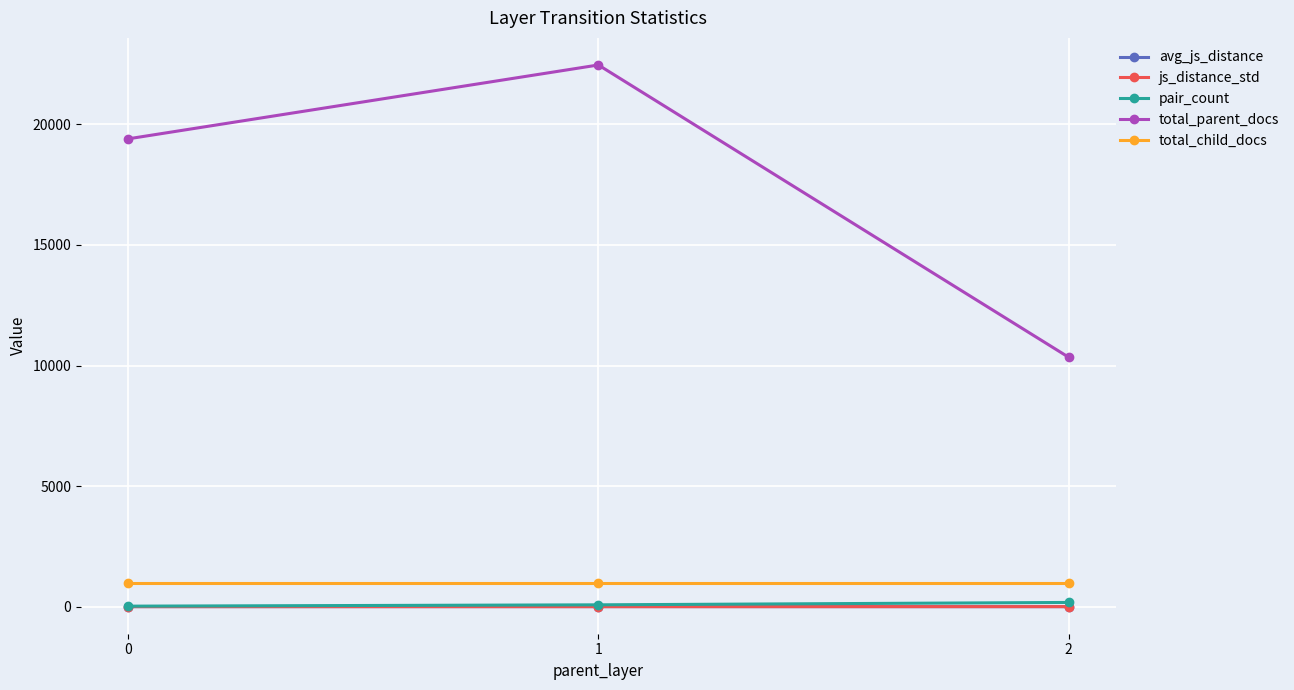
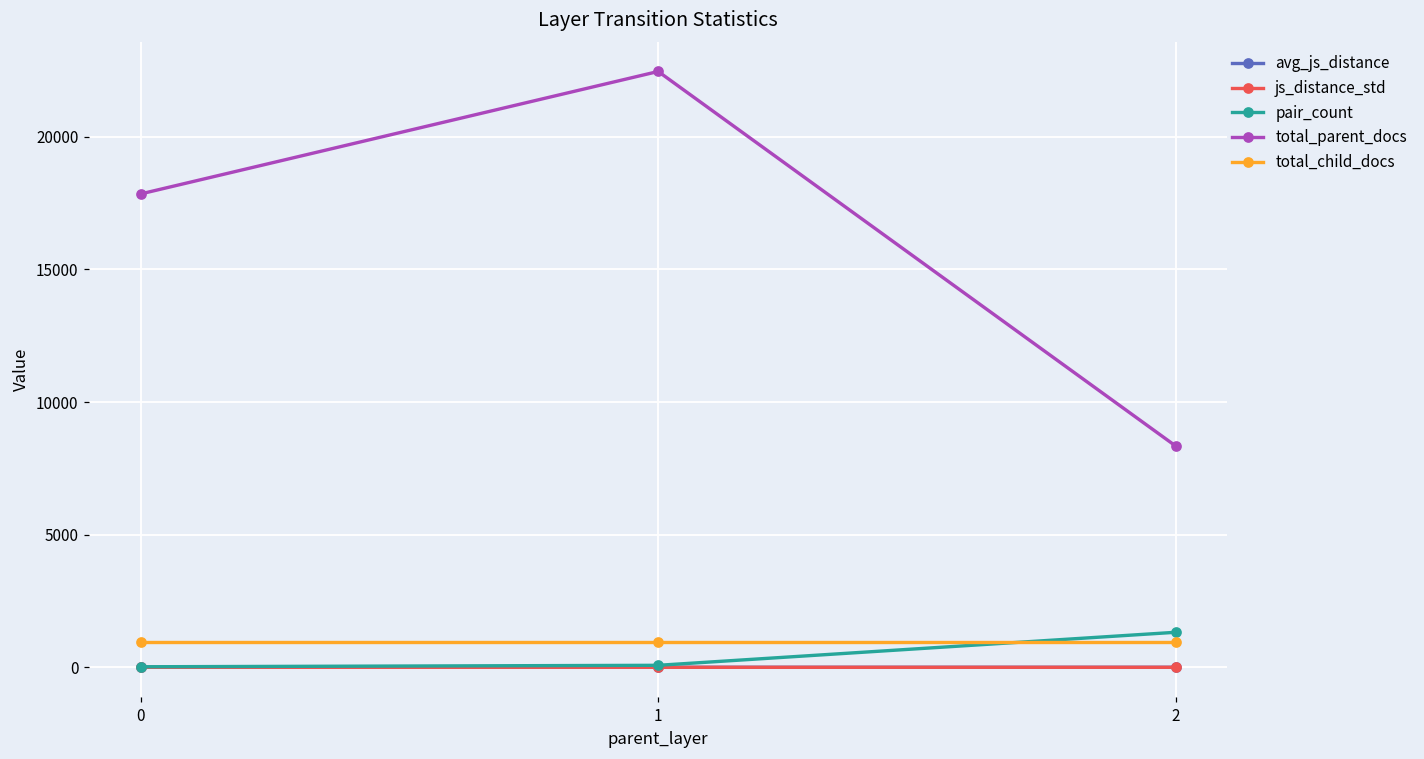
  {
    "js_distance_std": {
      "2": 0
    },
    "pair_count": {
-     "2": 200
+     "2": 1300
    },
    "total_parent_docs": {
-     "0": 19400,
+     "0": 17800,
      "1": 22500,
-     "2": 10300
+     "2": 8300
    },
    "total_child_docs": {
      "0": 1000,
      "1": 1000,
      "2": 1000
    }
  }
